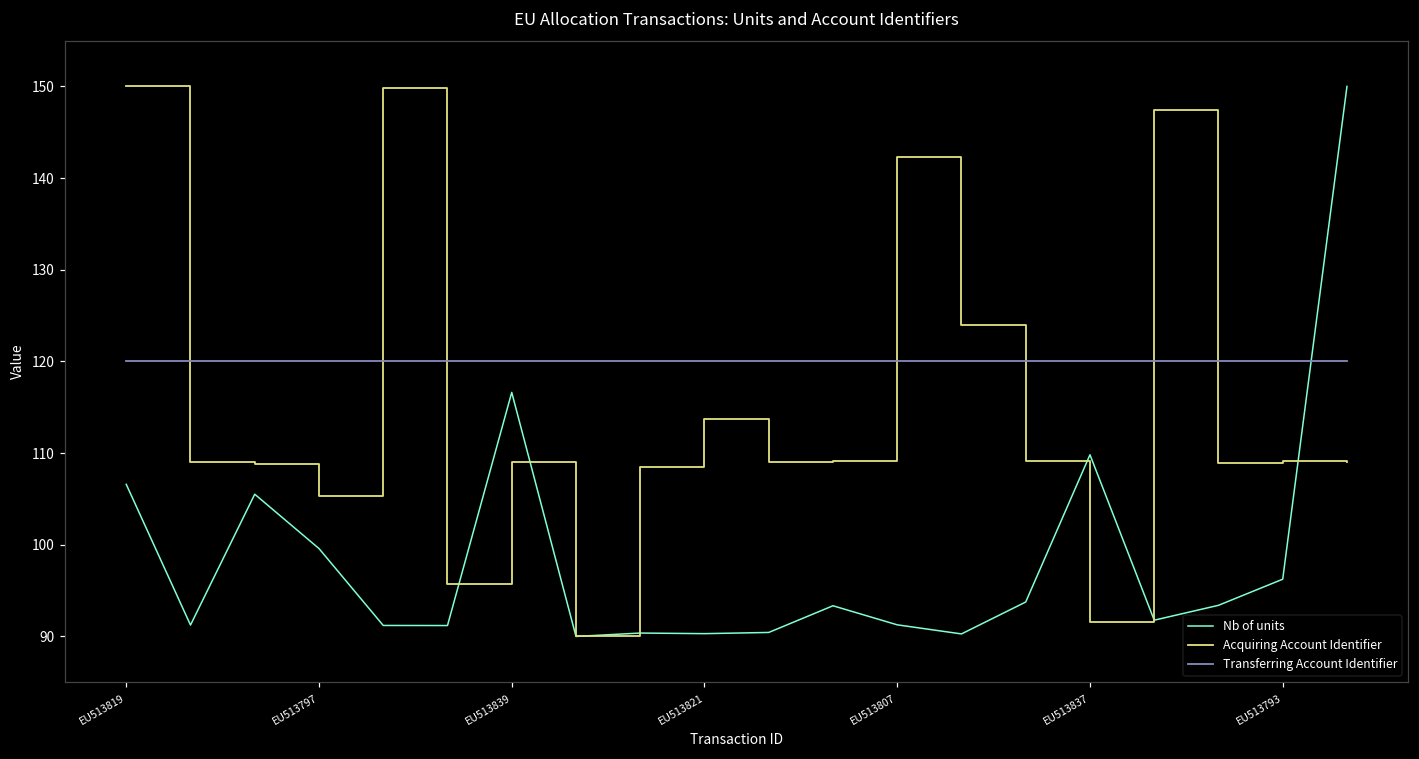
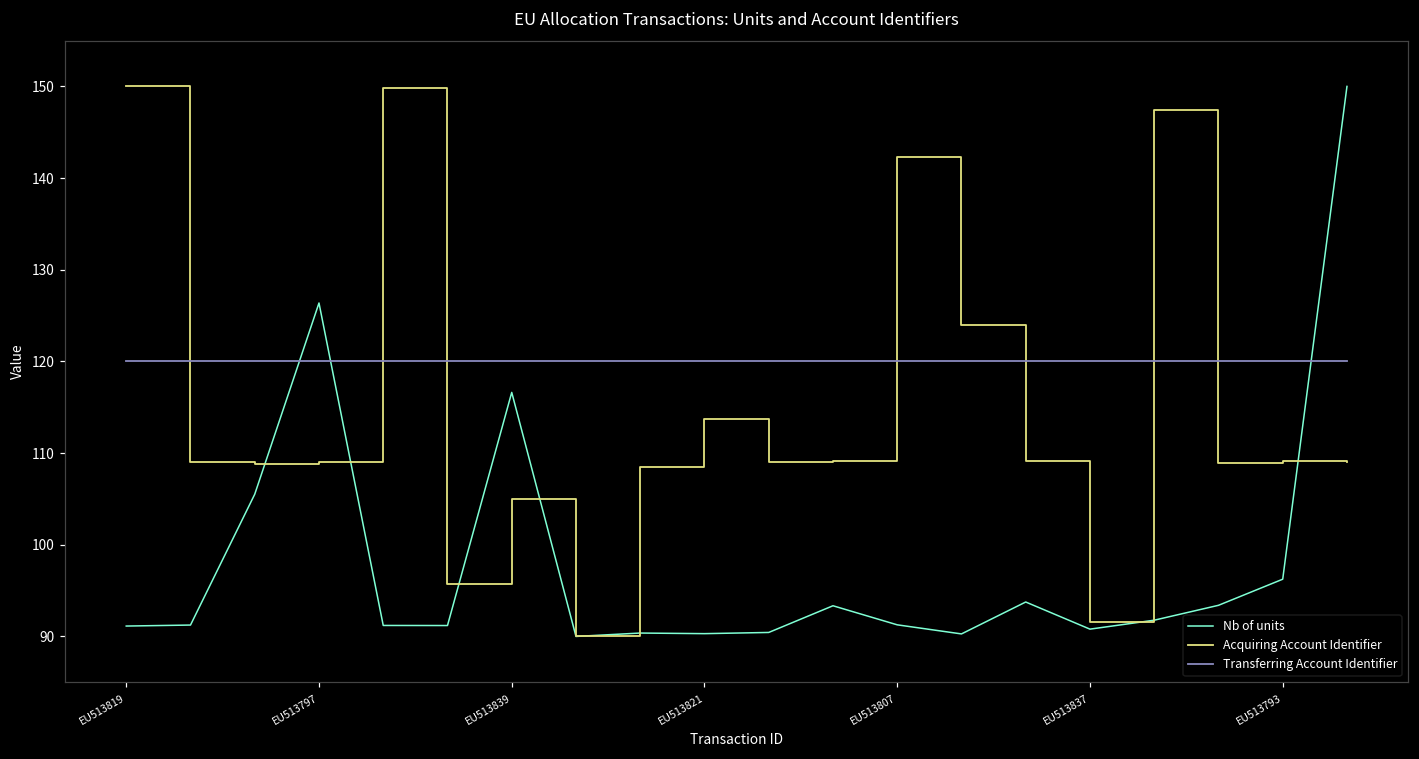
  {
    "Nb of units": {
-     "EU513819": 107,
-     "EU513797": 100,
+     "EU513819": 91,
+     "EU513797": 126,
      "EU513839": 117,
      "EU513821": 90,
      "EU513807": 91,
-     "EU513837": 110,
+     "EU513837": 91,
      "EU513793": 96
    },
    "Acquiring Account Identifier": {
      "EU513819": 150,
-     "EU513797": 105,
-     "EU513839": 109,
+     "EU513797": 109,
+     "EU513839": 105,
      "EU513821": 114,
      "EU513807": 142,
      "EU513837": 92,
      "EU513793": 109
    },
    "Transferring Account Identifier": {
      "EU513819": 120,
      "EU513797": 120,
      "EU513839": 120,
      "EU513821": 120,
      "EU513807": 120,
      "EU513837": 120,
      "EU513793": 120
    }
  }
